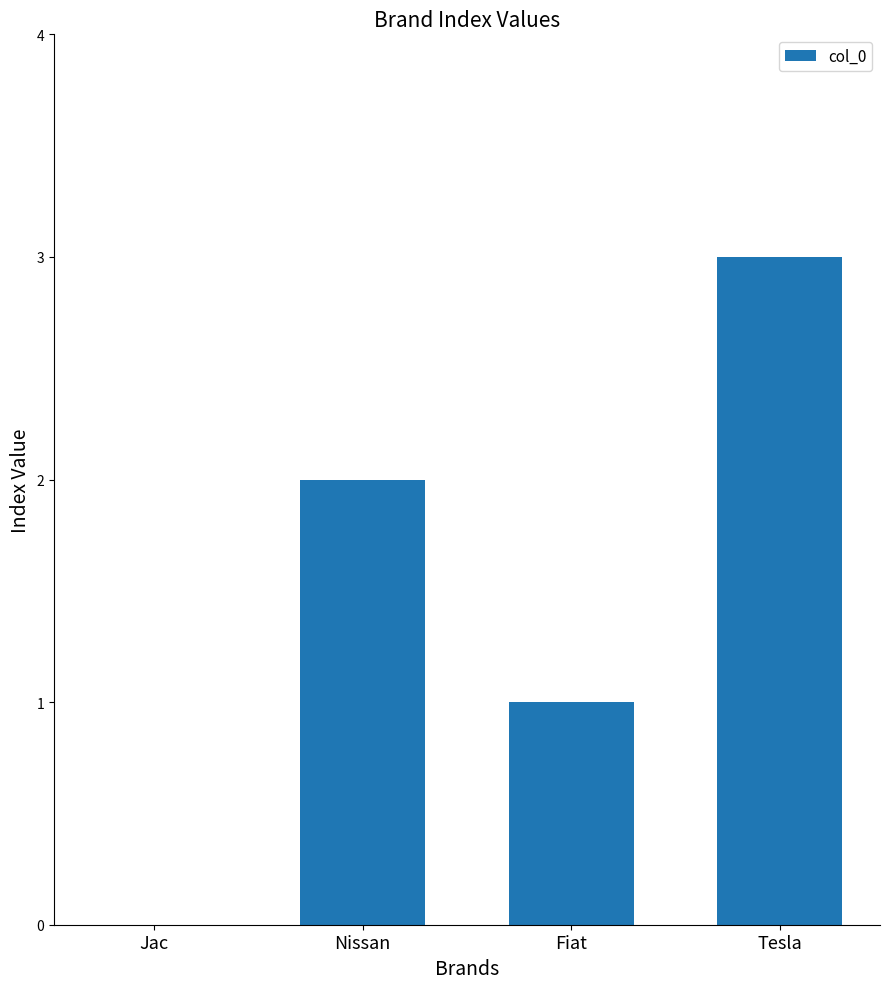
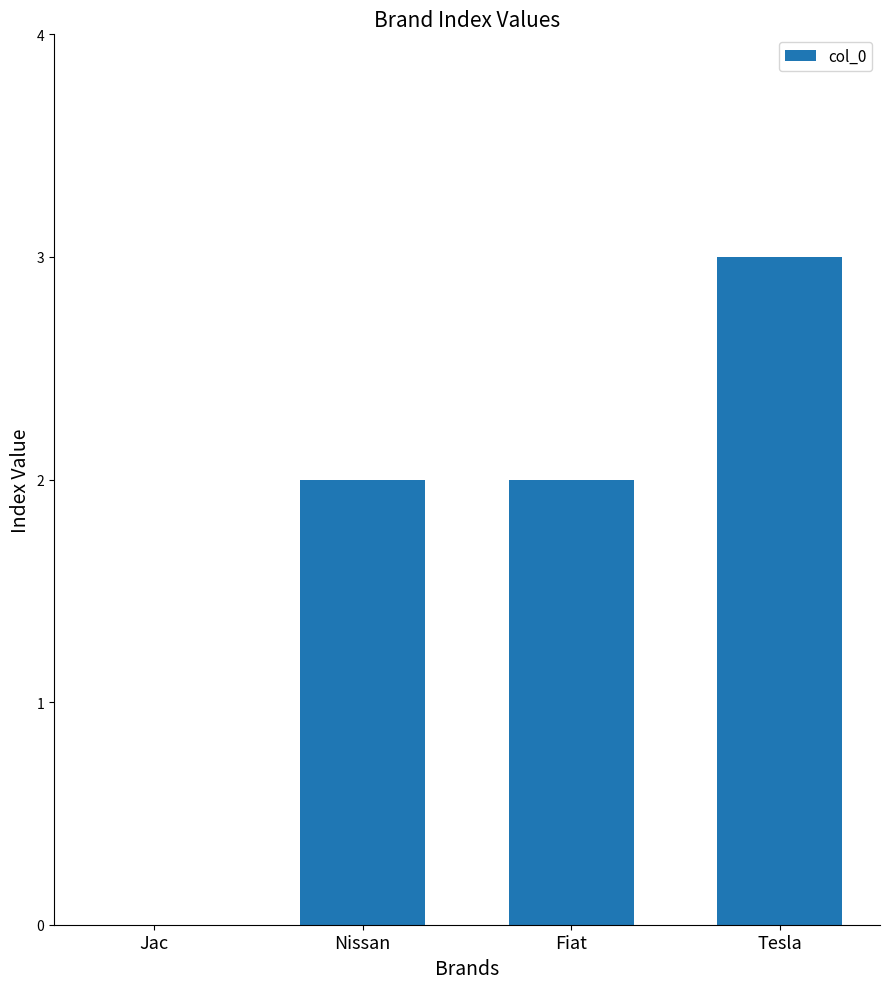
  {
    "Jac": 0,
    "Nissan": 2,
-   "Fiat": 1,
+   "Fiat": 2,
    "Tesla": 3
  }
